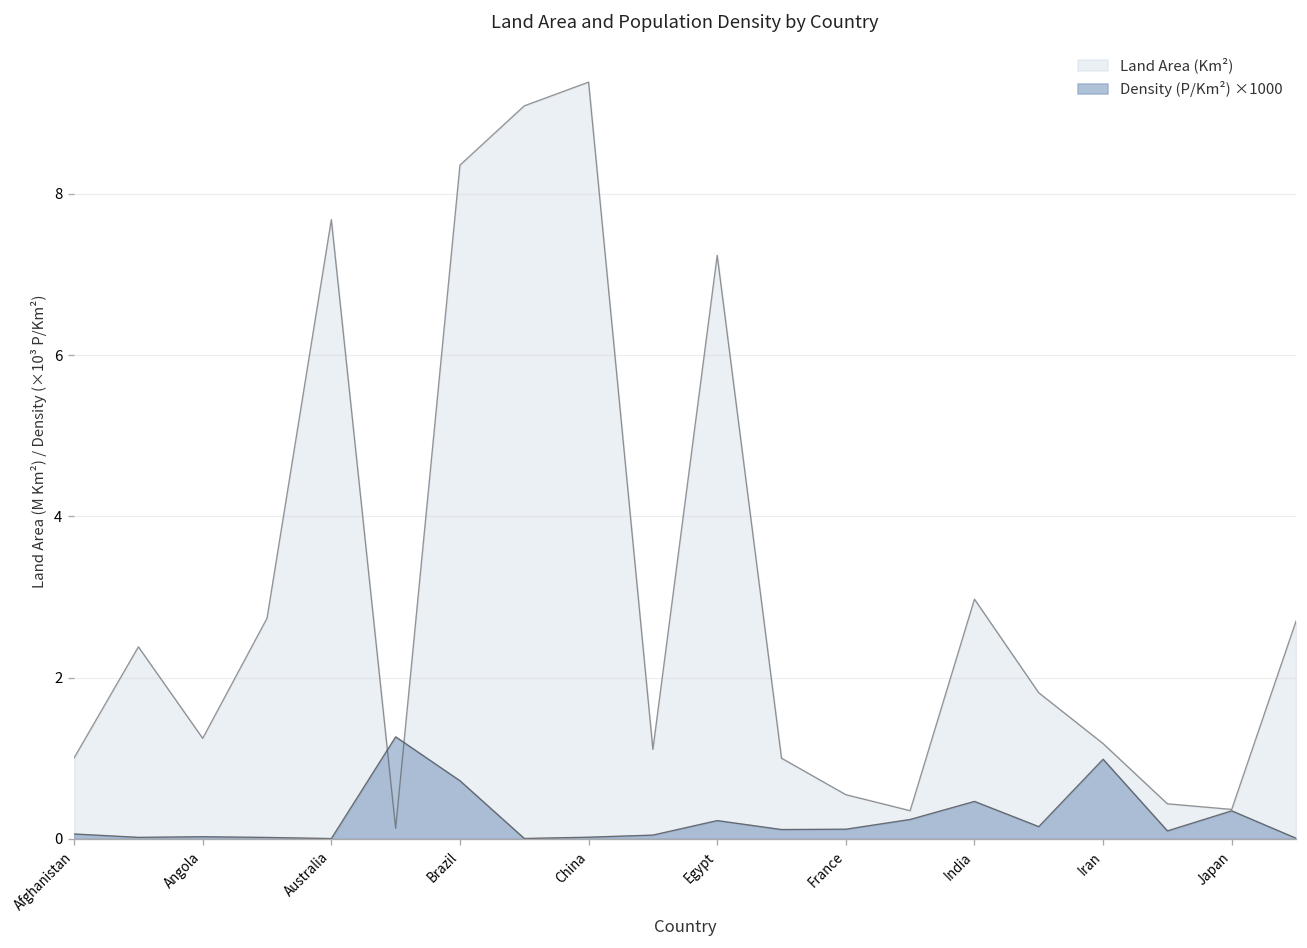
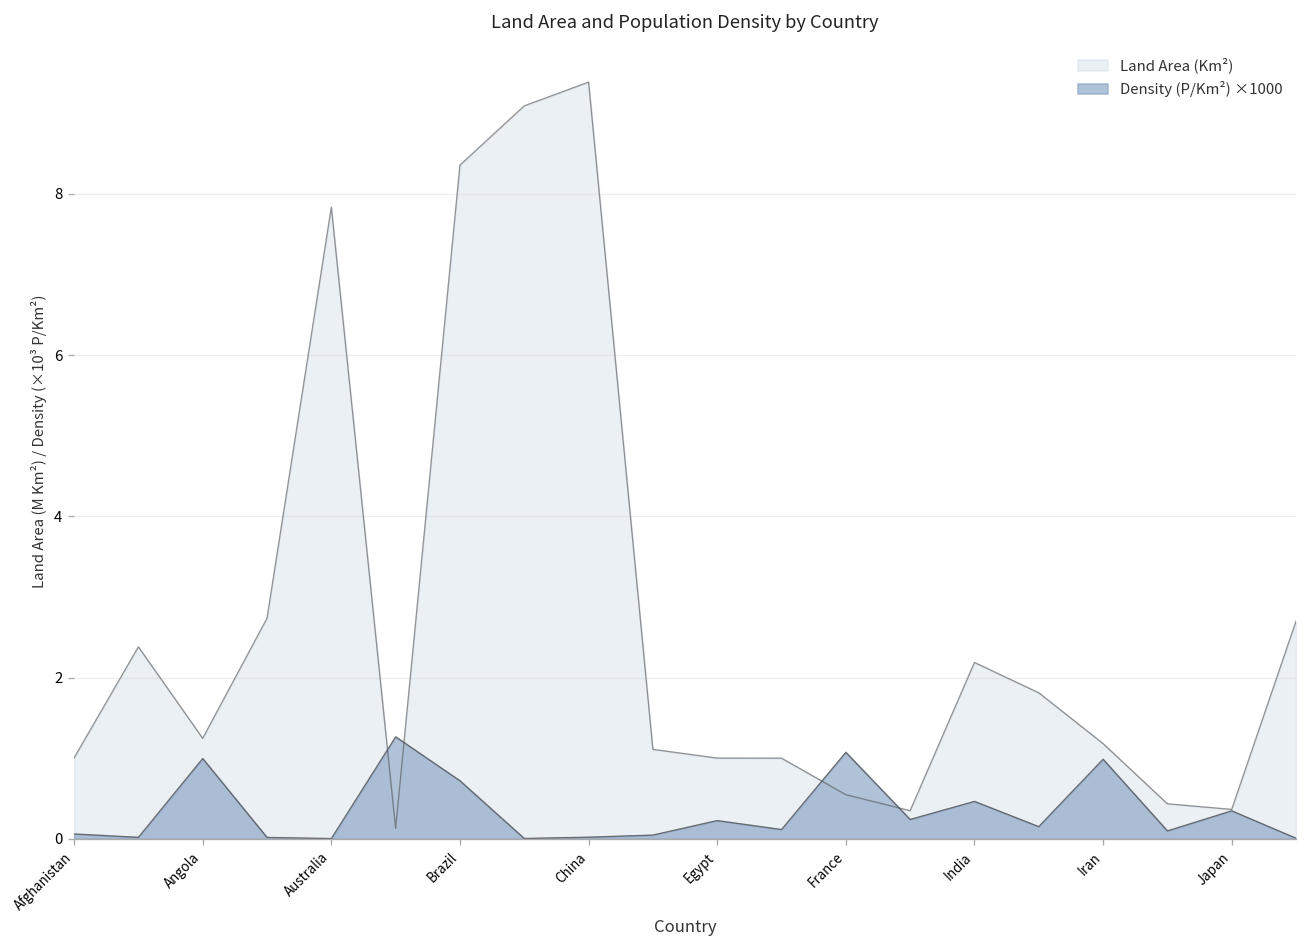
  {
    "Land Area (Km²)": {
      "Afghanistan": 1.0,
      "Angola": 1.2,
-     "Australia": 7.7,
+     "Australia": 7.8,
      "Brazil": 8.4,
      "China": 9.4,
-     "Egypt": 7.2,
+     "Egypt": 1.0,
      "France": 0.5,
-     "India": 3.0,
+     "India": 2.2,
      "Iran": 1.2
    },
    "Density (P/Km²) ×1000": {
      "Afghanistan": 0.1,
-     "Angola": 0.0,
+     "Angola": 1.0,
      "Australia": 0.0,
      "Brazil": 0.7,
      "China": 0.0,
      "Egypt": 0.2,
-     "France": 0.1,
+     "France": 1.1,
      "India": 0.5,
      "Iran": 1.0
    }
  }
